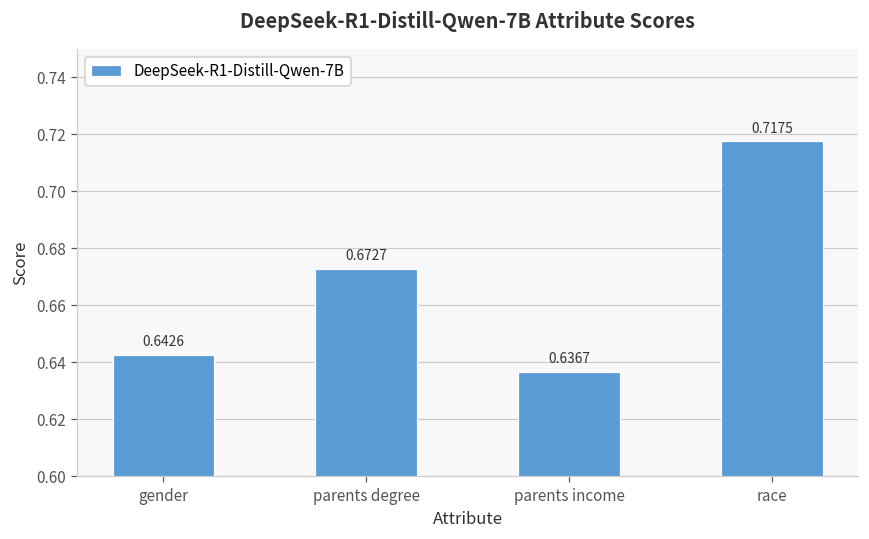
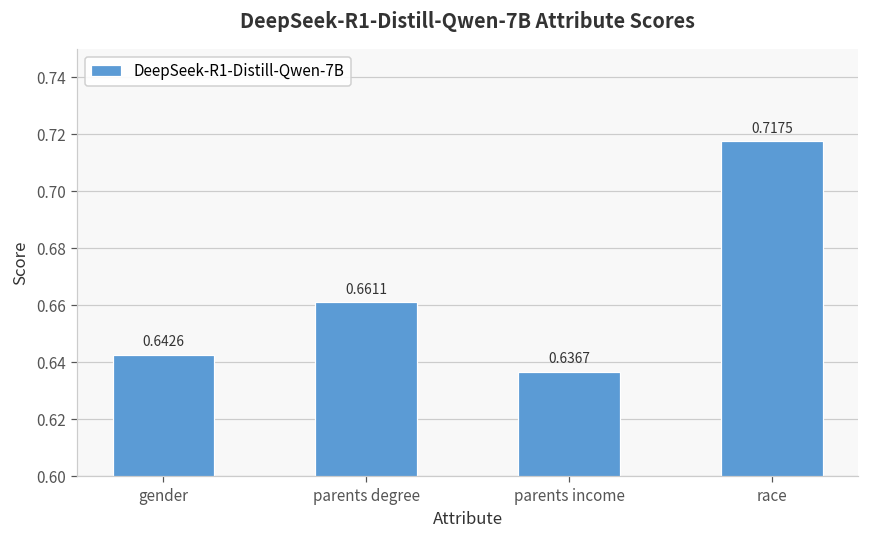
  {
    "gender": 0.6426,
-   "parents degree": 0.6727,
+   "parents degree": 0.6611,
    "parents income": 0.6367,
    "race": 0.7175
  }
